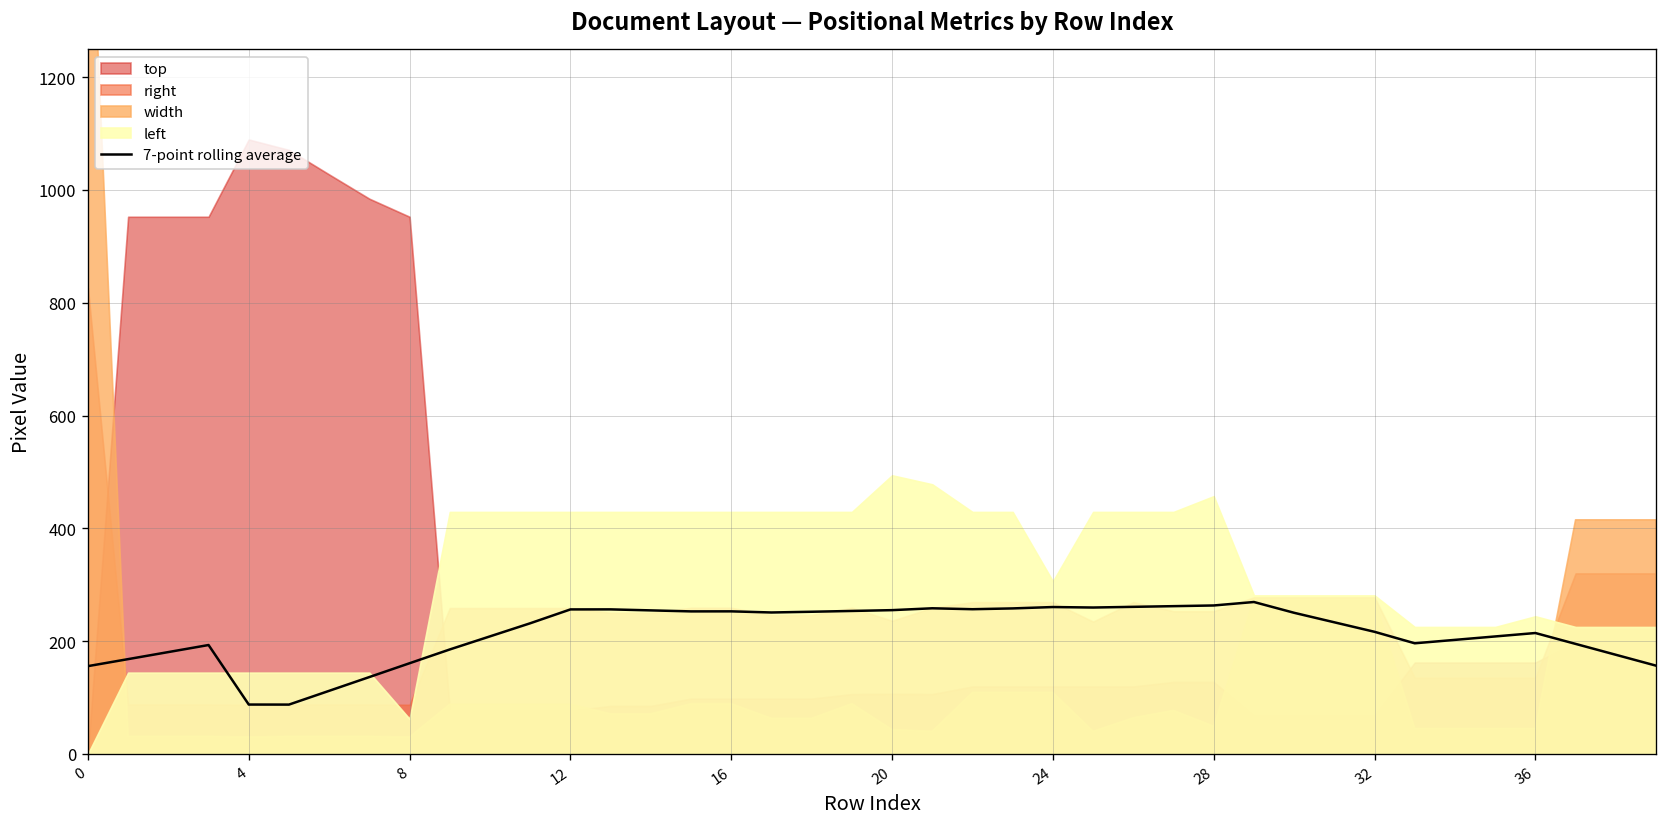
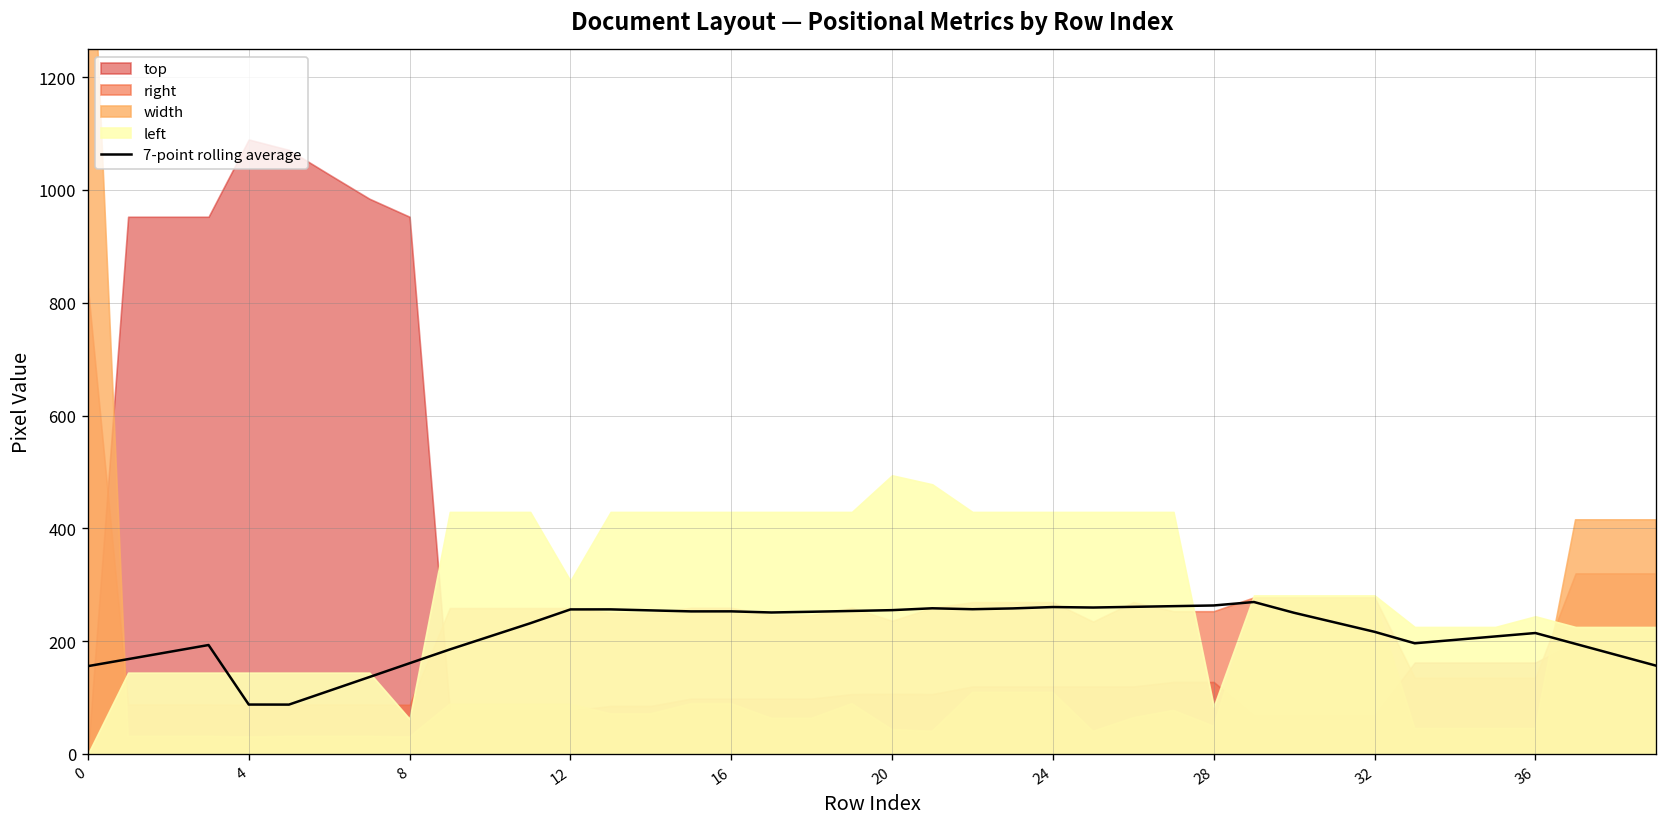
  {
    "7-point rolling average": {
      "0": 160,
      "8": 160,
      "16": 250,
      "20": 250,
      "24": 260,
      "28": 260,
      "32": 220,
      "36": 210
    },
    "left": {
      "4": 140,
      "8": 60,
-     "12": 430,
+     "12": 310,
      "16": 430,
      "20": 490,
-     "24": 310,
-     "28": 460,
+     "24": 430,
+     "28": 80,
      "36": 240
    }
  }
